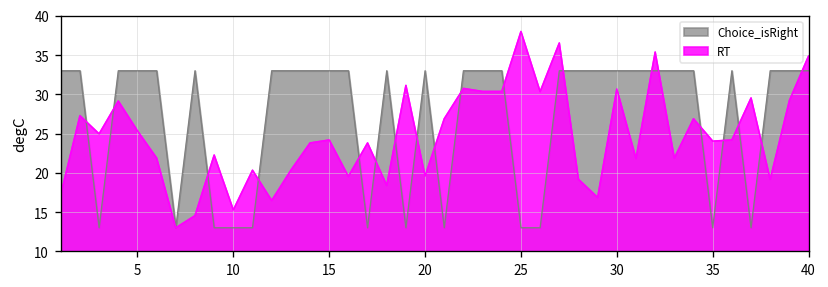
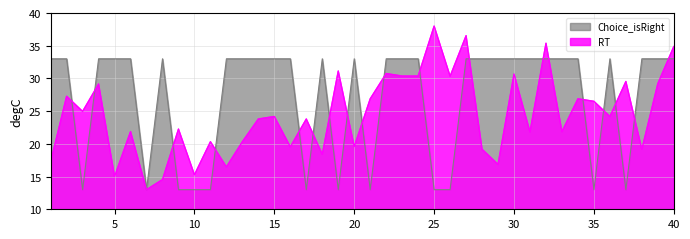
  {
    "Choice_isRight": {
      "5": 33,
      "10": 13,
      "15": 33,
      "20": 33,
      "25": 13,
      "30": 33,
      "35": 13,
      "40": 33
    },
    "RT": {
-     "5": 25,
+     "5": 15,
      "10": 15,
      "15": 24,
      "20": 20,
      "25": 38,
      "30": 31,
-     "35": 24,
+     "35": 27,
      "40": 35
    }
  }
